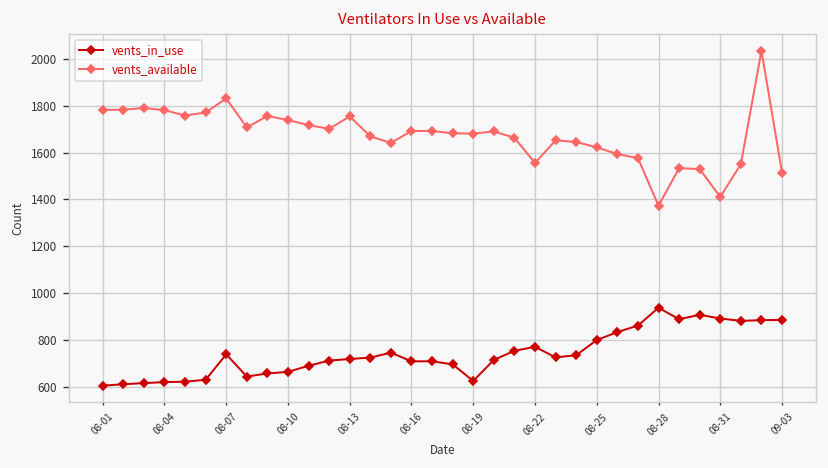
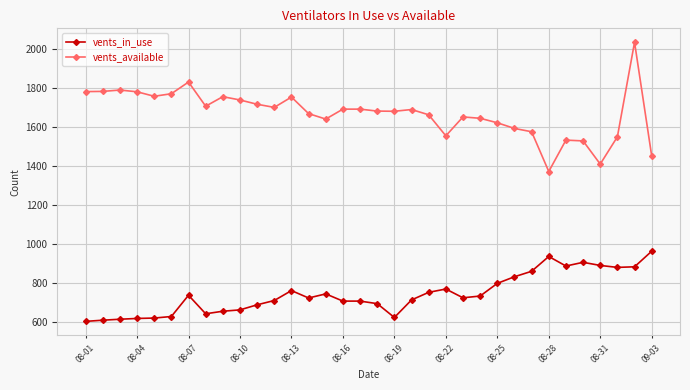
  {
    "vents_in_use": {
      "08-01": 600,
      "08-04": 620,
      "08-07": 740,
      "08-10": 660,
-     "08-13": 720,
+     "08-13": 760,
      "08-16": 710,
      "08-19": 620,
      "08-22": 770,
      "08-25": 800,
      "08-28": 940,
      "08-31": 890,
-     "09-03": 890
+     "09-03": 960
    },
    "vents_available": {
      "08-01": 1780,
      "08-04": 1780,
      "08-07": 1830,
      "08-10": 1740,
      "08-13": 1760,
      "08-16": 1690,
      "08-19": 1680,
      "08-22": 1560,
      "08-25": 1620,
      "08-28": 1370,
      "08-31": 1410,
-     "09-03": 1520
+     "09-03": 1450
    }
  }
